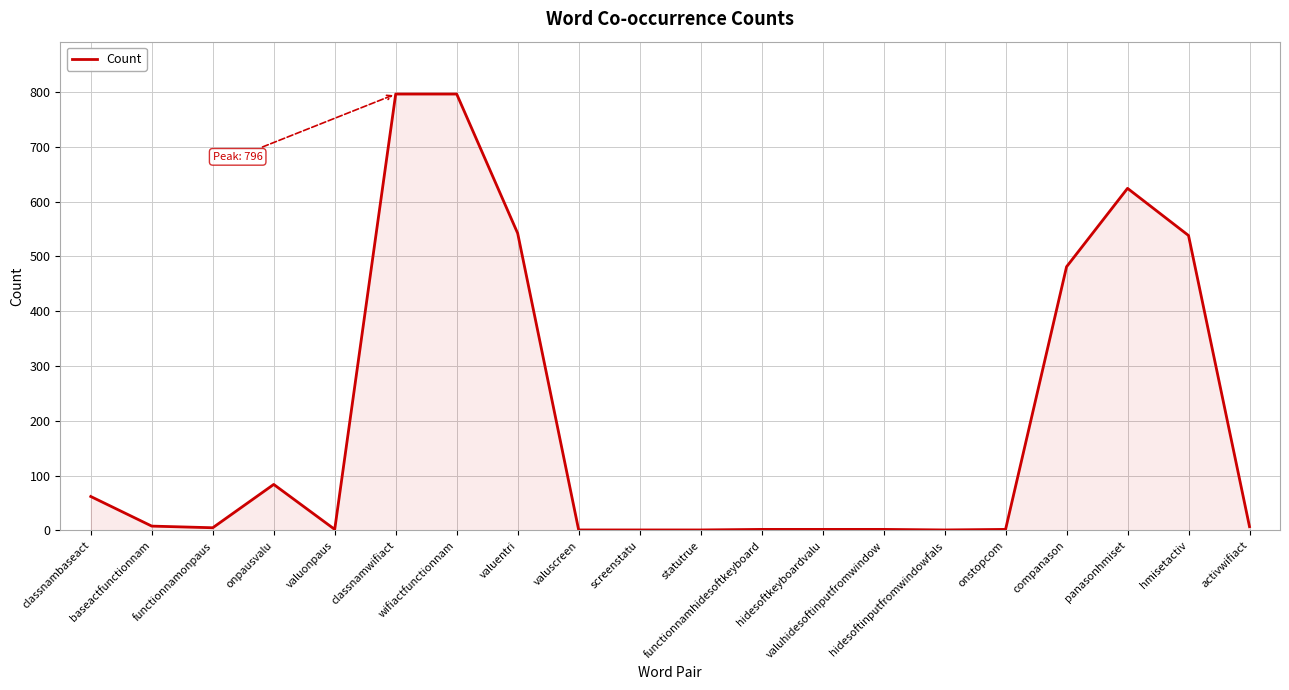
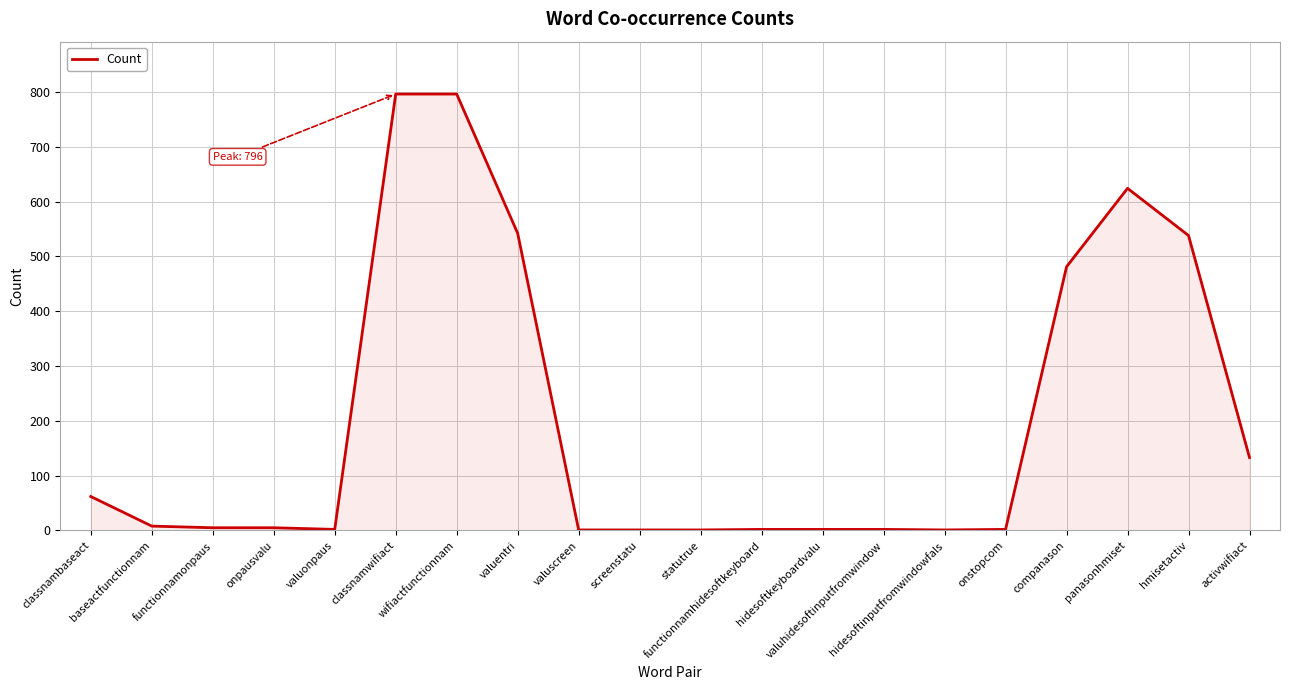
  {
    "classnambaseact": 60,
    "baseactfunctionnam": 10,
    "functionnamonpaus": 10,
-   "onpausvalu": 80,
+   "onpausvalu": 10,
    "valuonpaus": 0,
    "wifiactfunctionnam": 800,
    "valuentri": 540,
    "valuscreen": 0,
    "screenstatu": 0,
    "statutrue": 0,
    "functionnamhidesoftkeyboard": 0,
    "hidesoftkeyboardvalu": 0,
    "valuhidesoftinputfromwindow": 0,
    "hidesoftinputfromwindowfals": 0,
    "onstopcom": 0,
    "companason": 480,
    "panasonhmiset": 620,
    "hmisetactiv": 540,
-   "activwifiact": 10
+   "activwifiact": 130
  }
